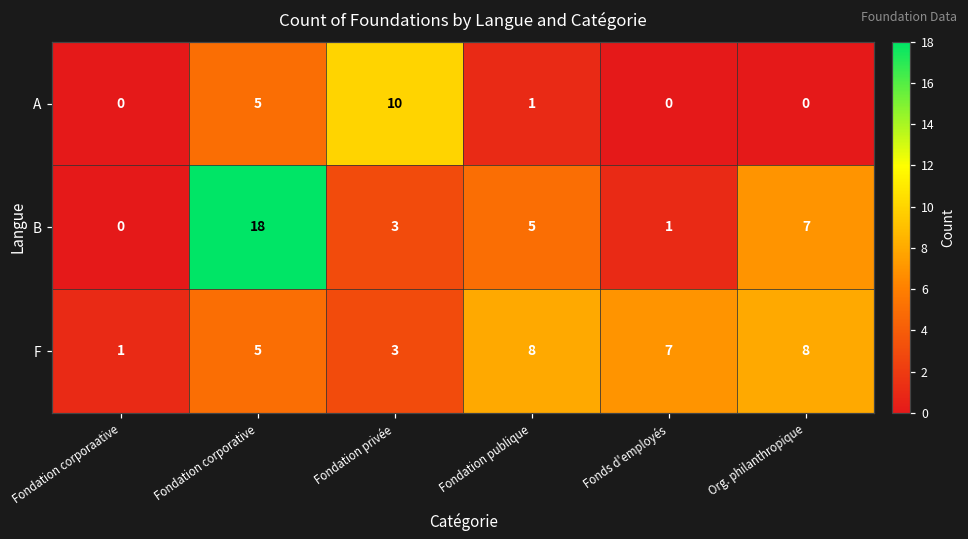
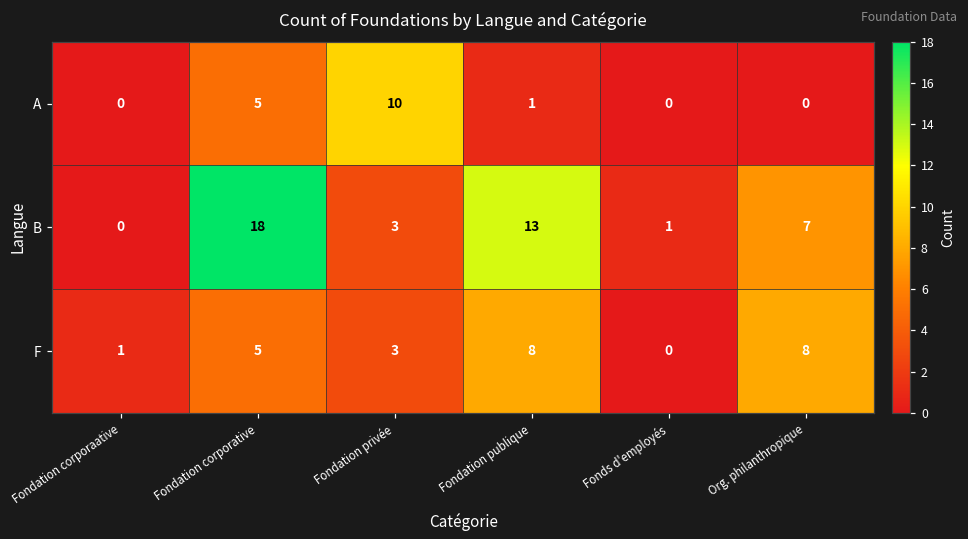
  {
    "A": {
      "Fondation corporaative": 0,
      "Fondation corporative": 5,
      "Fondation privée": 10,
      "Fondation publique": 1,
      "Fonds d'employés": 0,
      "Org. philanthropique": 0
    },
    "B": {
      "Fondation corporaative": 0,
      "Fondation corporative": 18,
      "Fondation privée": 3,
-     "Fondation publique": 5,
+     "Fondation publique": 13,
      "Fonds d'employés": 1,
      "Org. philanthropique": 7
    },
    "F": {
      "Fondation corporaative": 1,
      "Fondation corporative": 5,
      "Fondation privée": 3,
      "Fondation publique": 8,
-     "Fonds d'employés": 7,
+     "Fonds d'employés": 0,
      "Org. philanthropique": 8
    }
  }
